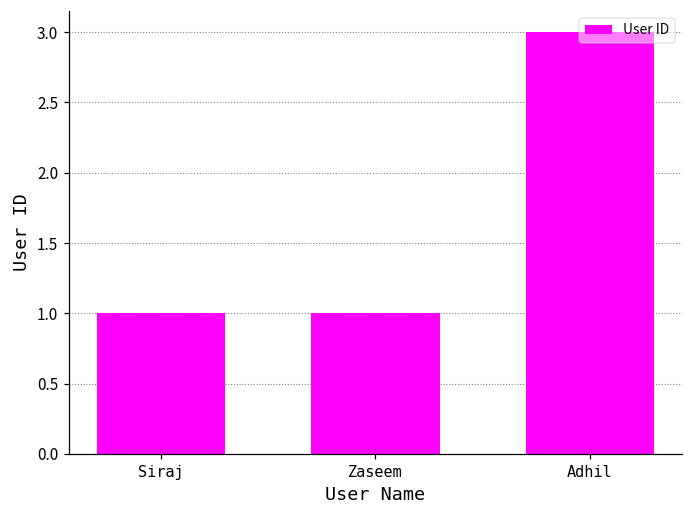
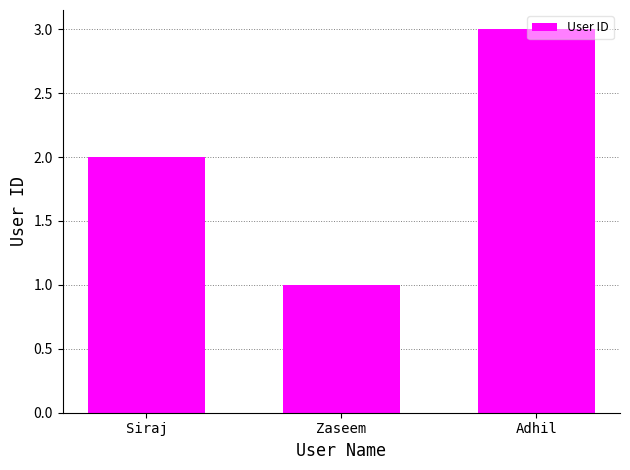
  {
-   "Siraj": 1,
+   "Siraj": 2,
    "Zaseem": 1
  }
